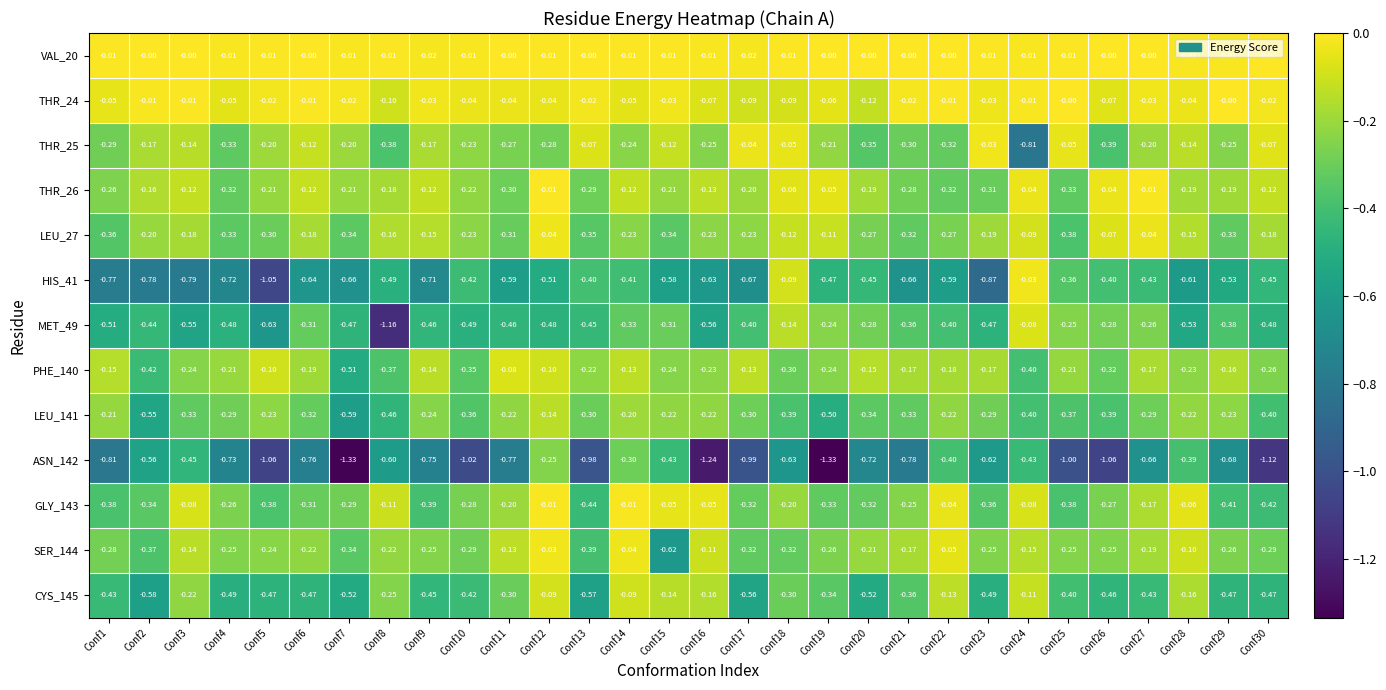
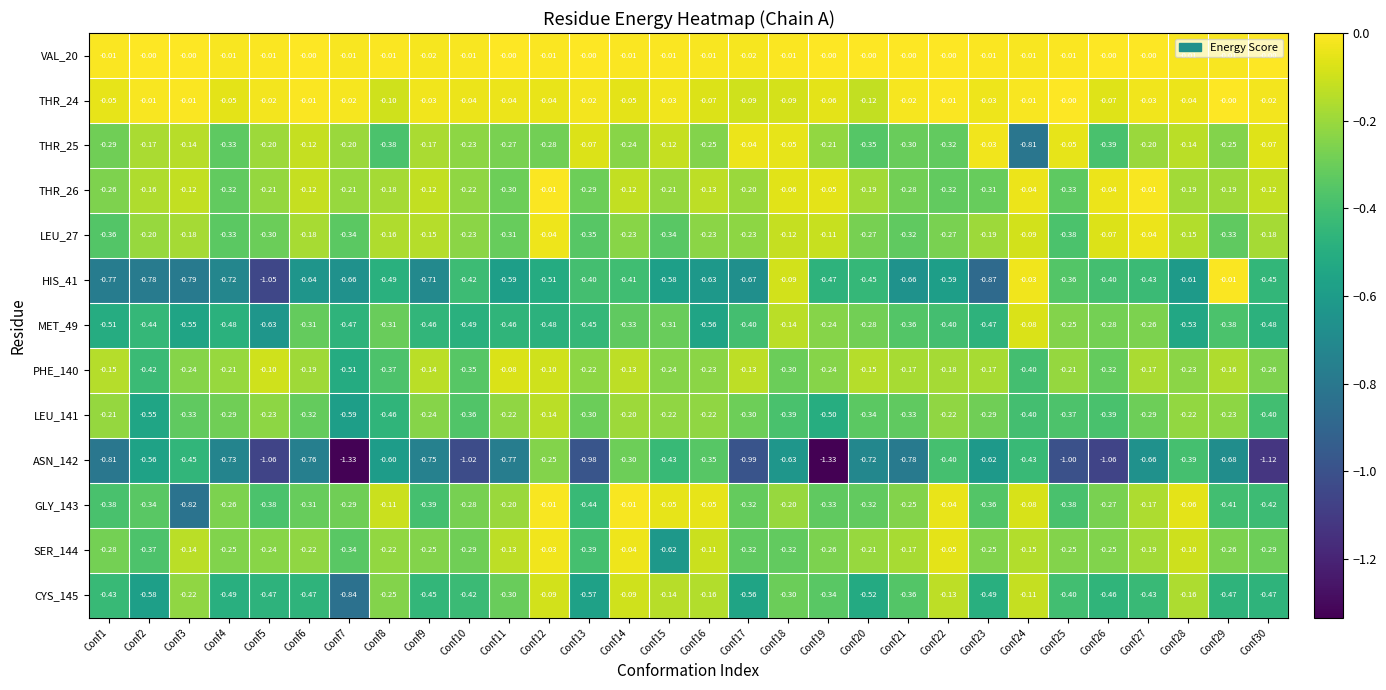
  {
    "HIS_41": {
      "Conf1": -0.77,
      "Conf2": -0.78,
      "Conf3": -0.79,
      "Conf4": -0.72,
      "Conf5": -1.05,
      "Conf6": -0.64,
      "Conf7": -0.66,
      "Conf8": -0.49,
      "Conf9": -0.71,
      "Conf10": -0.42,
      "Conf11": -0.59,
      "Conf12": -0.51,
      "Conf13": -0.40,
      "Conf14": -0.41,
      "Conf15": -0.58,
      "Conf16": -0.63,
      "Conf17": -0.67,
      "Conf18": -0.09,
      "Conf19": -0.47,
      "Conf20": -0.45,
      "Conf21": -0.66,
      "Conf22": -0.59,
      "Conf23": -0.87,
      "Conf24": -0.03,
      "Conf25": -0.36,
      "Conf26": -0.40,
      "Conf27": -0.43,
      "Conf28": -0.61,
-     "Conf29": -0.53,
+     "Conf29": -0.01,
      "Conf30": -0.45
    },
    "MET_49": {
      "Conf1": -0.51,
      "Conf2": -0.44,
      "Conf3": -0.55,
      "Conf4": -0.48,
      "Conf5": -0.63,
      "Conf6": -0.31,
      "Conf7": -0.47,
-     "Conf8": -1.16,
+     "Conf8": -0.31,
      "Conf9": -0.46,
      "Conf10": -0.49,
      "Conf11": -0.46,
      "Conf12": -0.48,
      "Conf13": -0.45,
      "Conf14": -0.33,
      "Conf15": -0.31,
      "Conf16": -0.56,
      "Conf17": -0.40,
      "Conf18": -0.14,
      "Conf19": -0.24,
      "Conf20": -0.28,
      "Conf21": -0.36,
      "Conf22": -0.40,
      "Conf23": -0.47,
      "Conf24": -0.08,
      "Conf25": -0.25,
      "Conf26": -0.28,
      "Conf27": -0.26,
      "Conf28": -0.53,
      "Conf29": -0.38,
      "Conf30": -0.48
    },
    "ASN_142": {
      "Conf1": -0.81,
      "Conf2": -0.56,
      "Conf3": -0.45,
      "Conf4": -0.73,
      "Conf5": -1.06,
      "Conf6": -0.76,
      "Conf7": -1.33,
      "Conf8": -0.60,
      "Conf9": -0.75,
      "Conf10": -1.02,
      "Conf11": -0.77,
      "Conf12": -0.25,
      "Conf13": -0.98,
      "Conf14": -0.30,
      "Conf15": -0.43,
-     "Conf16": -1.24,
+     "Conf16": -0.35,
      "Conf17": -0.99,
      "Conf18": -0.63,
      "Conf19": -1.33,
      "Conf20": -0.72,
      "Conf21": -0.78,
      "Conf22": -0.40,
      "Conf23": -0.62,
      "Conf24": -0.43,
      "Conf25": -1.00,
      "Conf26": -1.06,
      "Conf27": -0.66,
      "Conf28": -0.39,
      "Conf29": -0.68,
      "Conf30": -1.12
    },
    "GLY_143": {
      "Conf1": -0.38,
      "Conf2": -0.34,
-     "Conf3": -0.08,
+     "Conf3": -0.82,
      "Conf4": -0.26,
      "Conf5": -0.38,
      "Conf6": -0.31,
      "Conf7": -0.29,
      "Conf8": -0.11,
      "Conf9": -0.39,
      "Conf10": -0.28,
      "Conf11": -0.20,
      "Conf12": -0.01,
      "Conf13": -0.44,
      "Conf14": -0.01,
      "Conf15": -0.05,
      "Conf16": -0.05,
      "Conf17": -0.32,
      "Conf18": -0.20,
      "Conf19": -0.33,
      "Conf20": -0.32,
      "Conf21": -0.25,
      "Conf22": -0.04,
      "Conf23": -0.36,
      "Conf24": -0.08,
      "Conf25": -0.38,
      "Conf26": -0.27,
      "Conf27": -0.17,
      "Conf28": -0.06,
      "Conf29": -0.41,
      "Conf30": -0.42
    },
    "CYS_145": {
      "Conf1": -0.43,
      "Conf2": -0.58,
      "Conf3": -0.22,
      "Conf4": -0.49,
      "Conf5": -0.47,
      "Conf6": -0.47,
-     "Conf7": -0.52,
+     "Conf7": -0.84,
      "Conf8": -0.25,
      "Conf9": -0.45,
      "Conf10": -0.42,
      "Conf11": -0.30,
      "Conf12": -0.09,
      "Conf13": -0.57,
      "Conf14": -0.09,
      "Conf15": -0.14,
      "Conf16": -0.16,
      "Conf17": -0.56,
      "Conf18": -0.30,
      "Conf19": -0.34,
      "Conf20": -0.52,
      "Conf21": -0.36,
      "Conf22": -0.13,
      "Conf23": -0.49,
      "Conf24": -0.11,
      "Conf25": -0.40,
      "Conf26": -0.46,
      "Conf27": -0.43,
      "Conf28": -0.16,
      "Conf29": -0.47,
      "Conf30": -0.47
    }
  }
